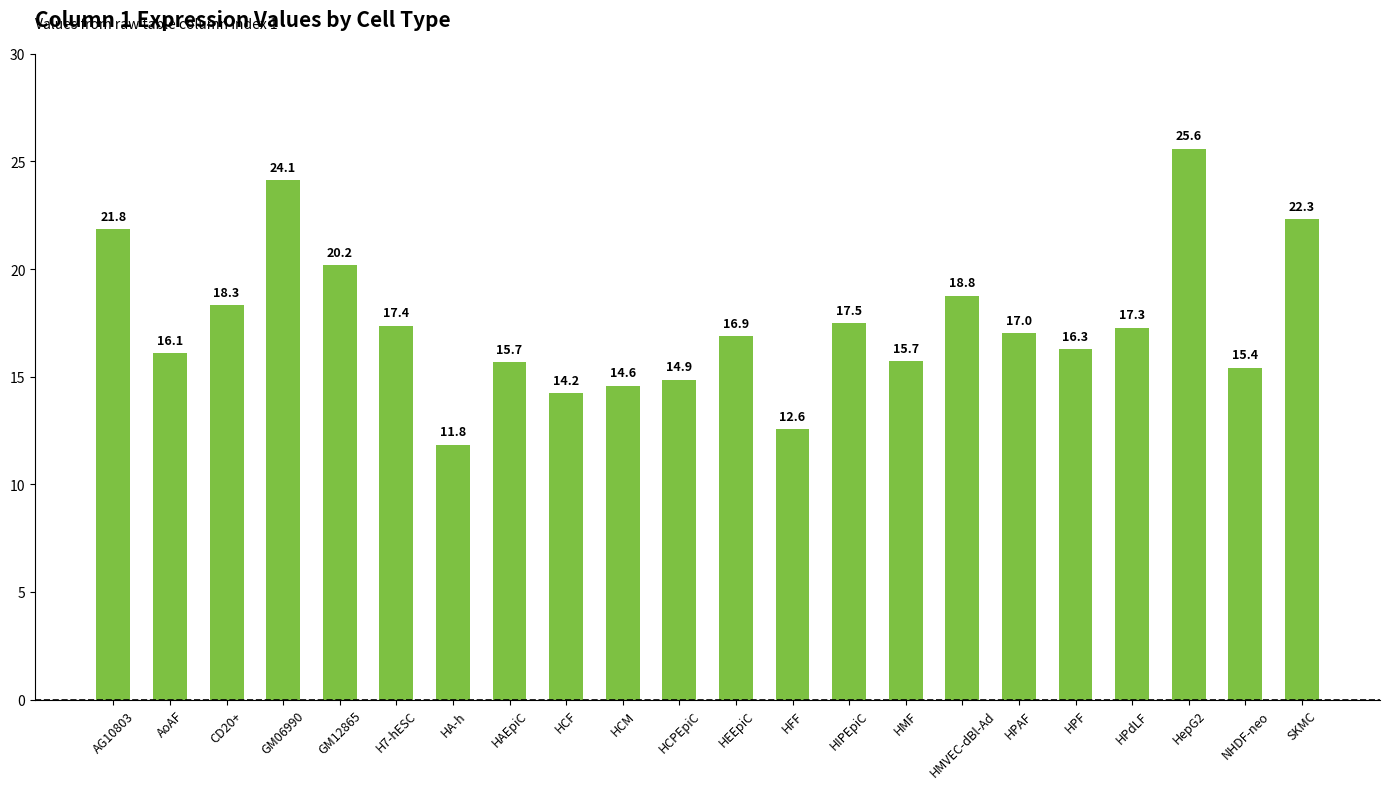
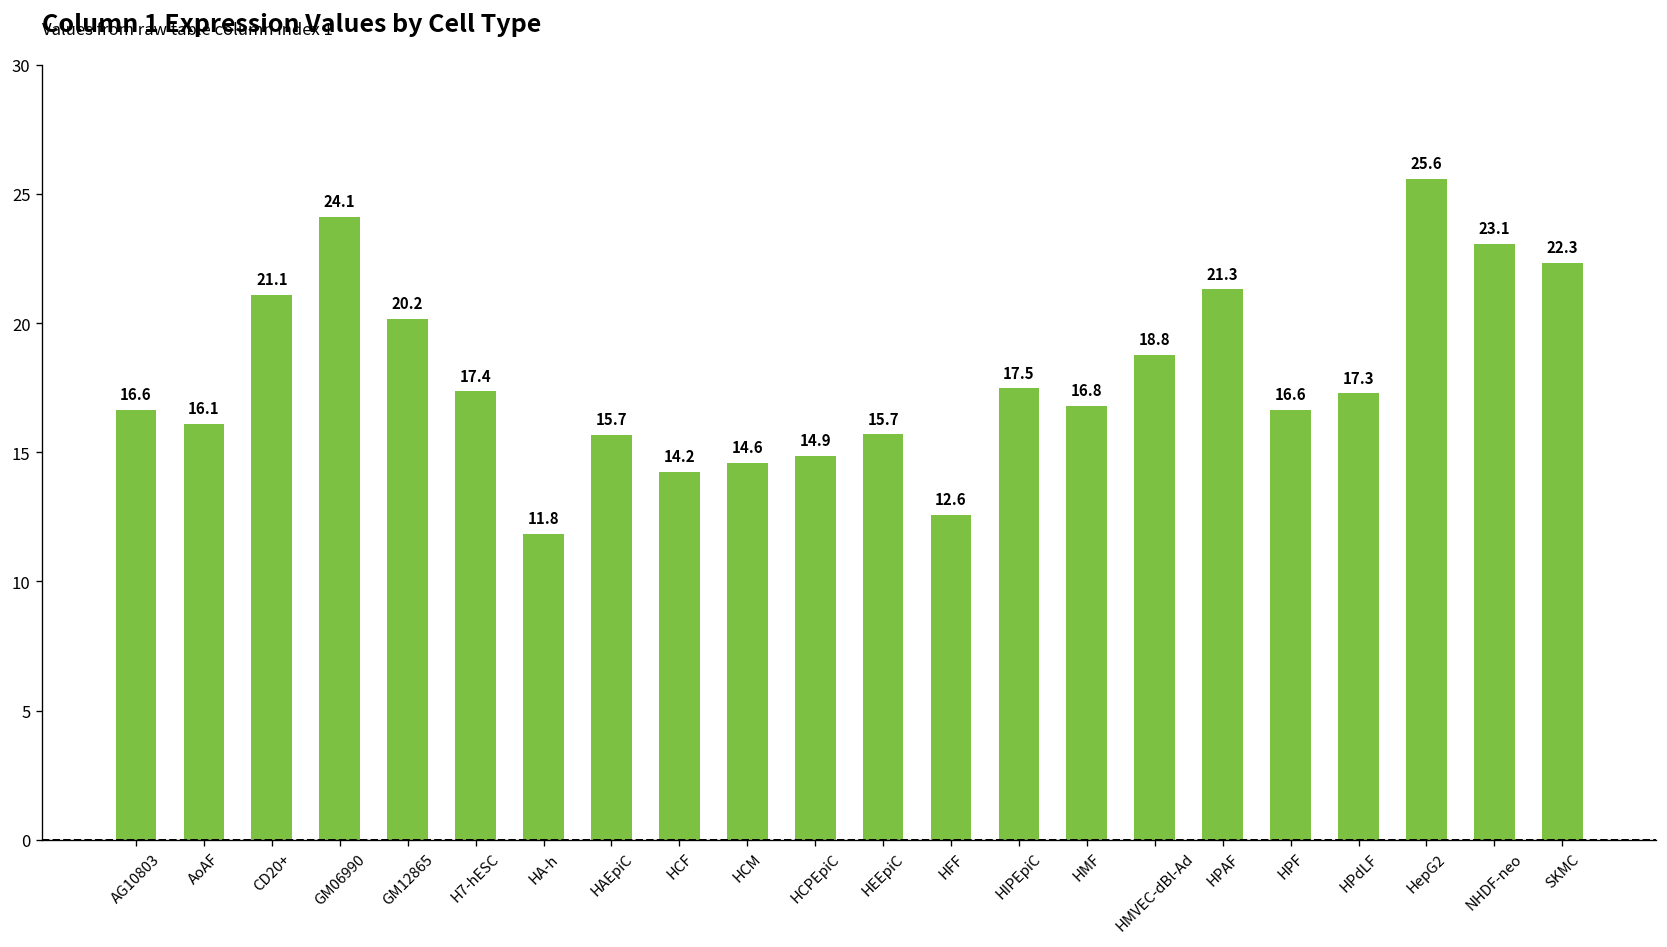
  {
-   "AG10803": 21.8,
+   "AG10803": 16.6,
    "AoAF": 16.1,
-   "CD20+": 18.3,
+   "CD20+": 21.1,
    "GM06990": 24.1,
    "GM12865": 20.2,
    "H7-hESC": 17.4,
    "HA-h": 11.8,
    "HAEpiC": 15.7,
    "HCF": 14.2,
    "HCM": 14.6,
    "HCPEpiC": 14.9,
-   "HEEpiC": 16.9,
+   "HEEpiC": 15.7,
    "HFF": 12.6,
    "HIPEpiC": 17.5,
-   "HMF": 15.7,
+   "HMF": 16.8,
    "HMVEC-dBl-Ad": 18.8,
-   "HPAF": 17.0,
-   "HPF": 16.3,
+   "HPAF": 21.3,
+   "HPF": 16.6,
    "HPdLF": 17.3,
    "HepG2": 25.6,
-   "NHDF-neo": 15.4,
+   "NHDF-neo": 23.1,
    "SKMC": 22.3
  }
